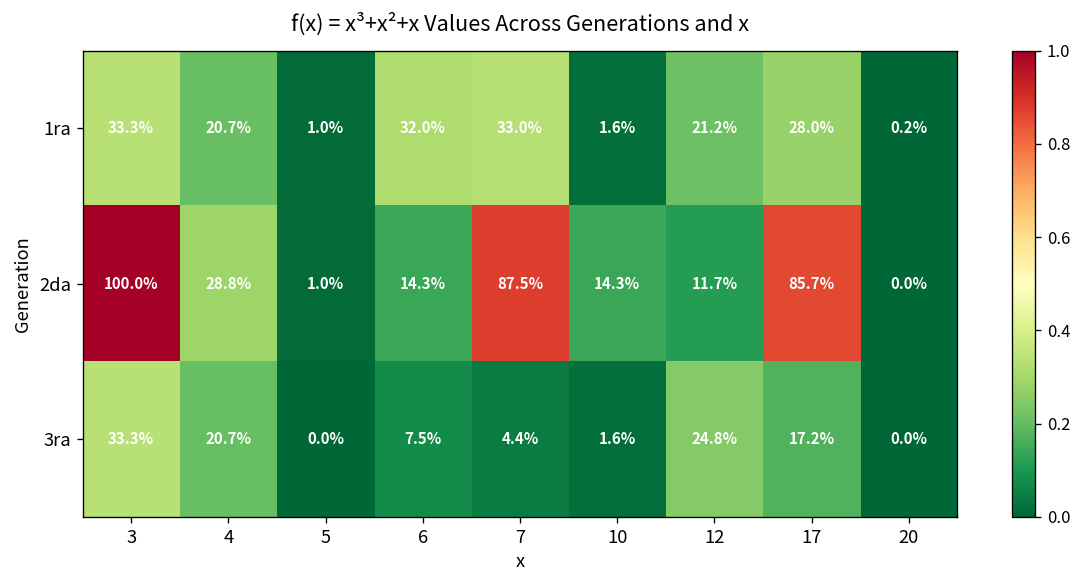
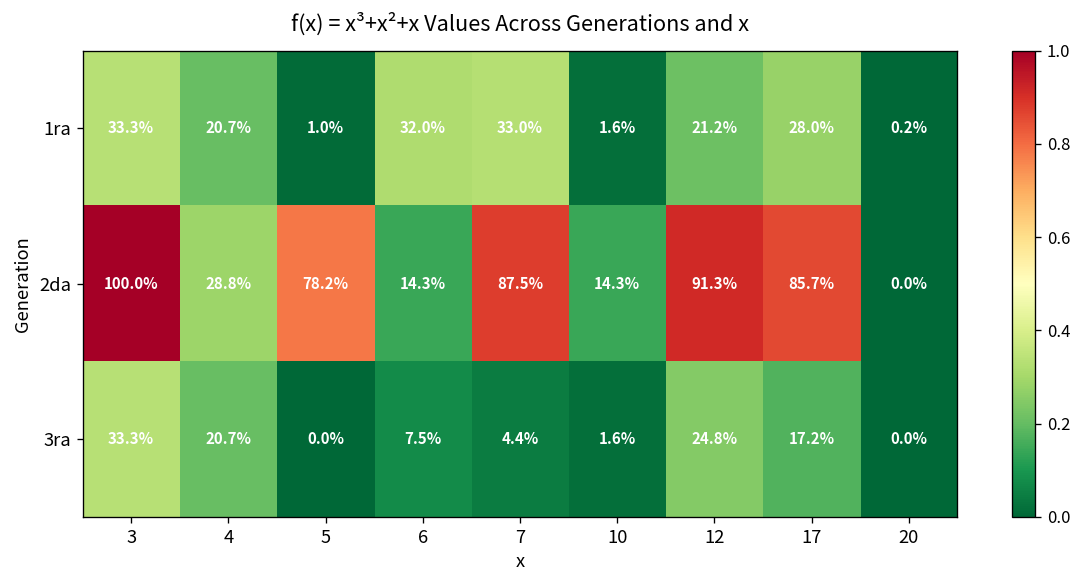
  {
    "1ra": {
      "3": "33.3%",
      "4": "20.7%",
      "5": "1.0%",
      "6": "32.0%",
      "7": "33.0%",
      "10": "1.6%",
      "12": "21.2%",
      "17": "28.0%",
      "20": "0.2%"
    },
    "2da": {
      "3": "100.0%",
      "4": "28.8%",
-     "5": "1.0%",
+     "5": "78.2%",
      "6": "14.3%",
      "7": "87.5%",
      "10": "14.3%",
-     "12": "11.7%",
+     "12": "91.3%",
      "17": "85.7%",
      "20": "0.0%"
    },
    "3ra": {
      "3": "33.3%",
      "4": "20.7%",
      "5": "0.0%",
      "6": "7.5%",
      "7": "4.4%",
      "10": "1.6%",
      "12": "24.8%",
      "17": "17.2%",
      "20": "0.0%"
    }
  }
